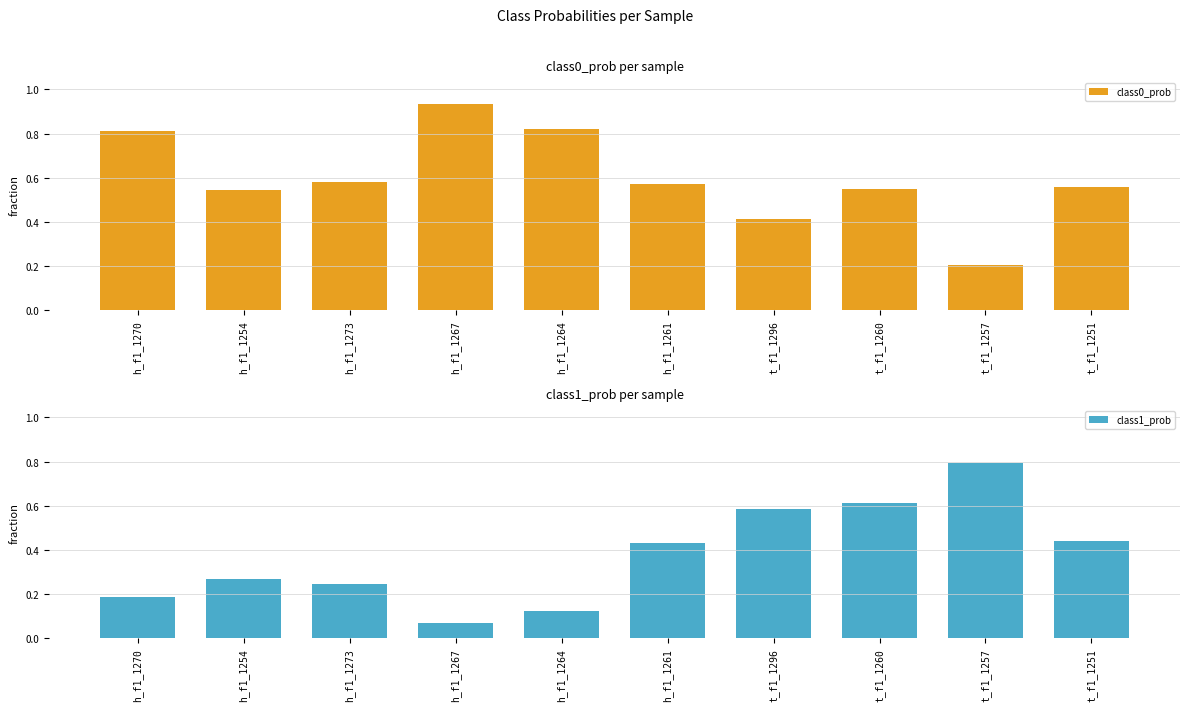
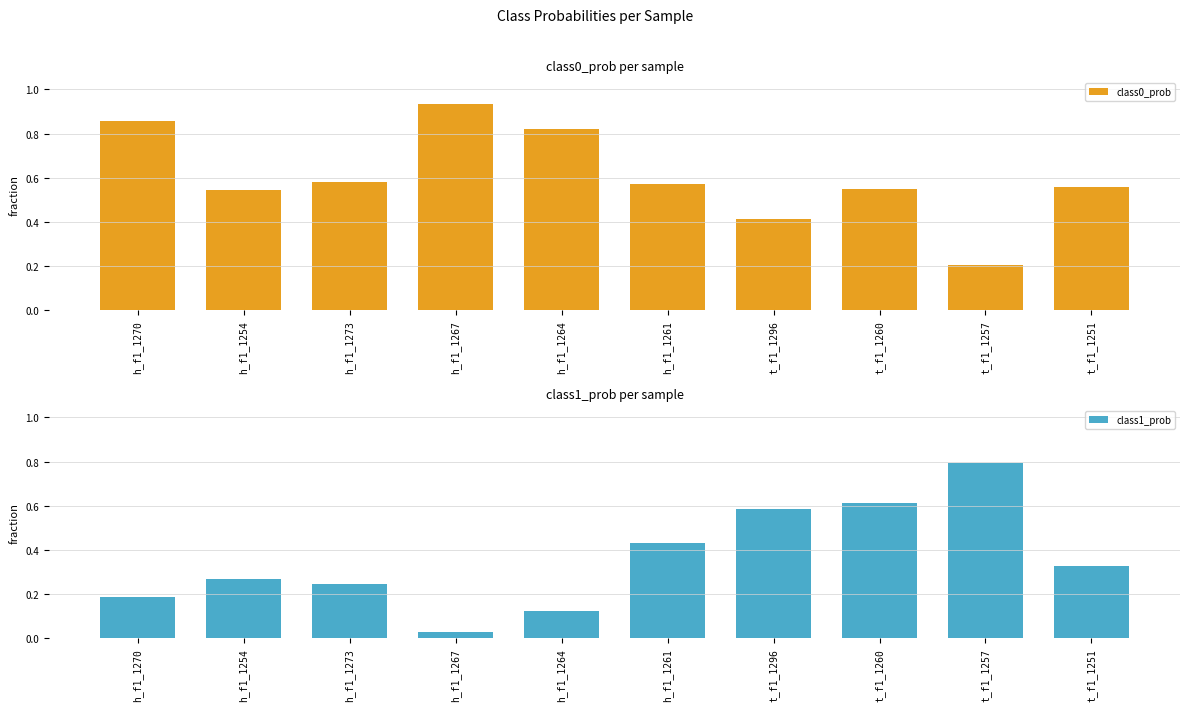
  {
    "class0_prob per sample": {
-     "h_f1_1270": 0.81,
+     "h_f1_1270": 0.86,
      "h_f1_1254": 0.54,
      "h_f1_1273": 0.58,
      "h_f1_1267": 0.93,
      "h_f1_1264": 0.82,
      "h_f1_1261": 0.57,
      "t_f1_1296": 0.41,
      "t_f1_1260": 0.55,
      "t_f1_1257": 0.21,
      "t_f1_1251": 0.56
    },
    "class1_prob per sample": {
      "h_f1_1270": 0.19,
      "h_f1_1254": 0.27,
      "h_f1_1273": 0.25,
-     "h_f1_1267": 0.07,
+     "h_f1_1267": 0.03,
      "h_f1_1264": 0.12,
      "h_f1_1261": 0.43,
      "t_f1_1296": 0.59,
      "t_f1_1260": 0.61,
      "t_f1_1257": 0.79,
-     "t_f1_1251": 0.44
+     "t_f1_1251": 0.33
    }
  }
